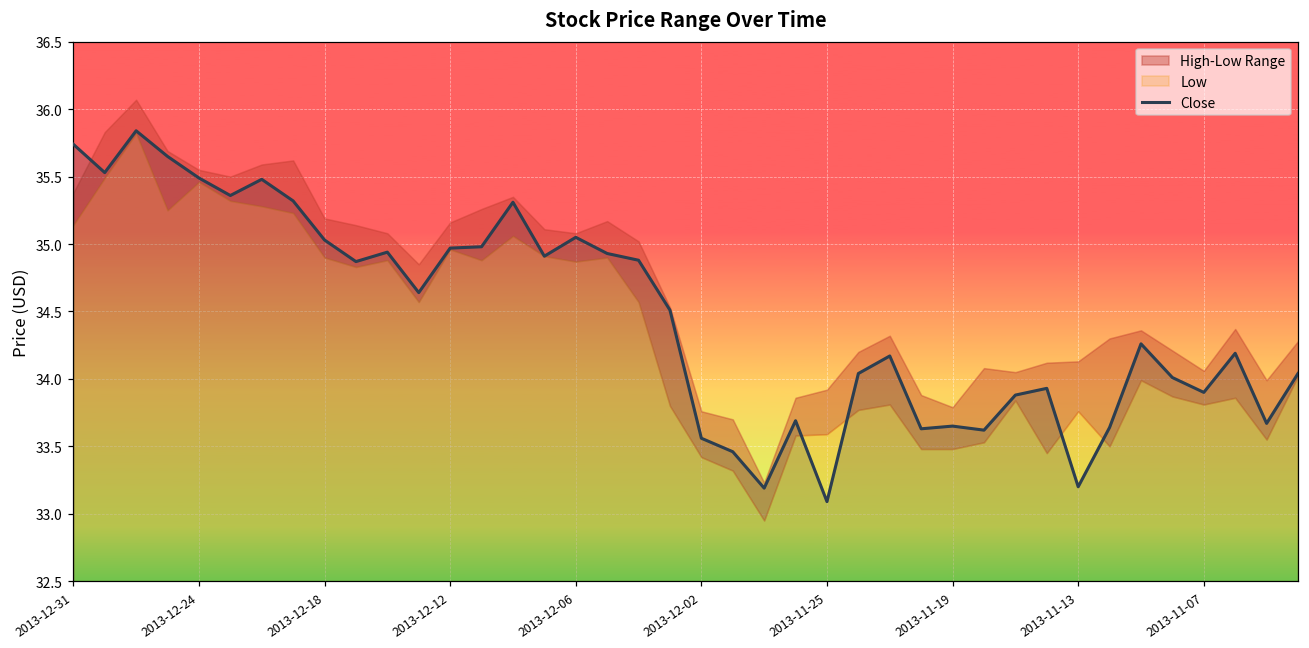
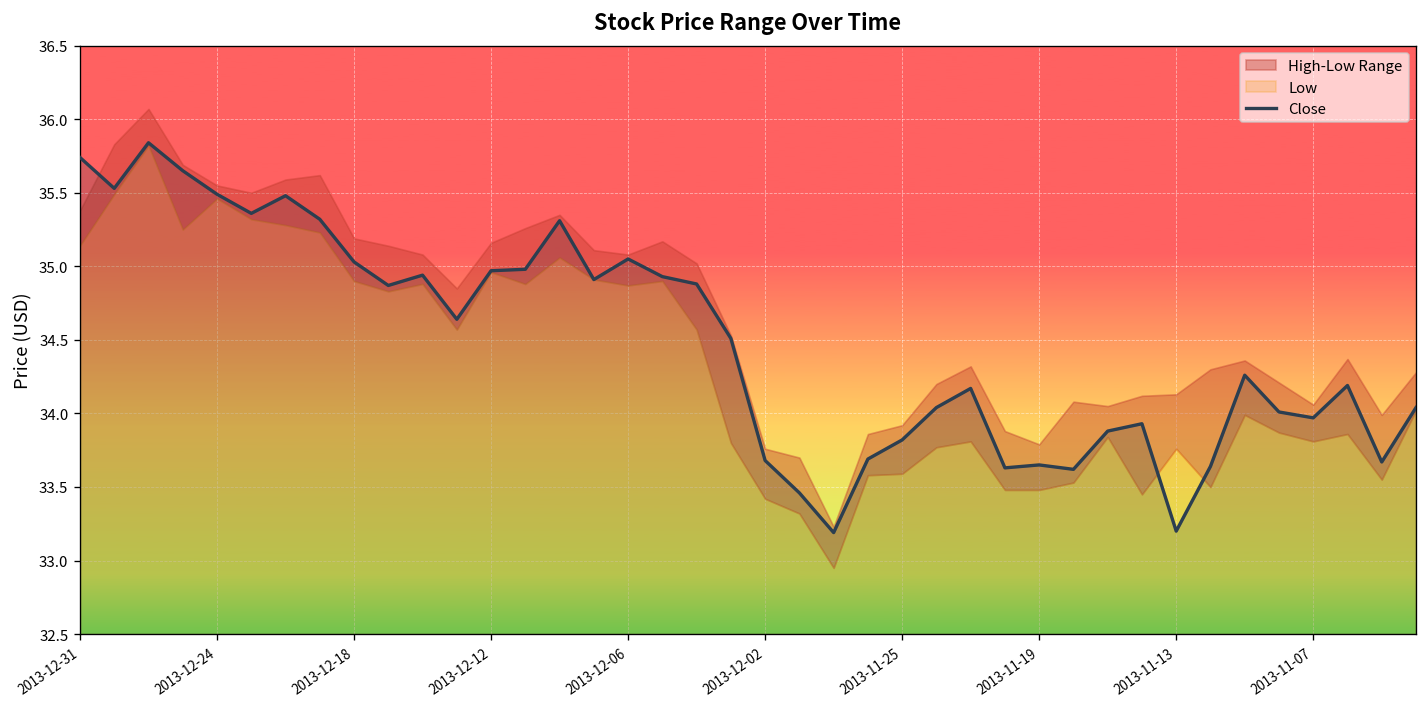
  {
    "Close": {
      "2013-12-31": 35.74,
      "2013-12-24": 35.49,
      "2013-12-18": 35.03,
      "2013-12-06": 35.05,
-     "2013-12-02": 33.56,
-     "2013-11-25": 33.09,
+     "2013-12-02": 33.68,
+     "2013-11-25": 33.82,
      "2013-11-19": 33.65,
      "2013-11-13": 33.20,
-     "2013-11-07": 33.90
+     "2013-11-07": 33.97
    }
  }
